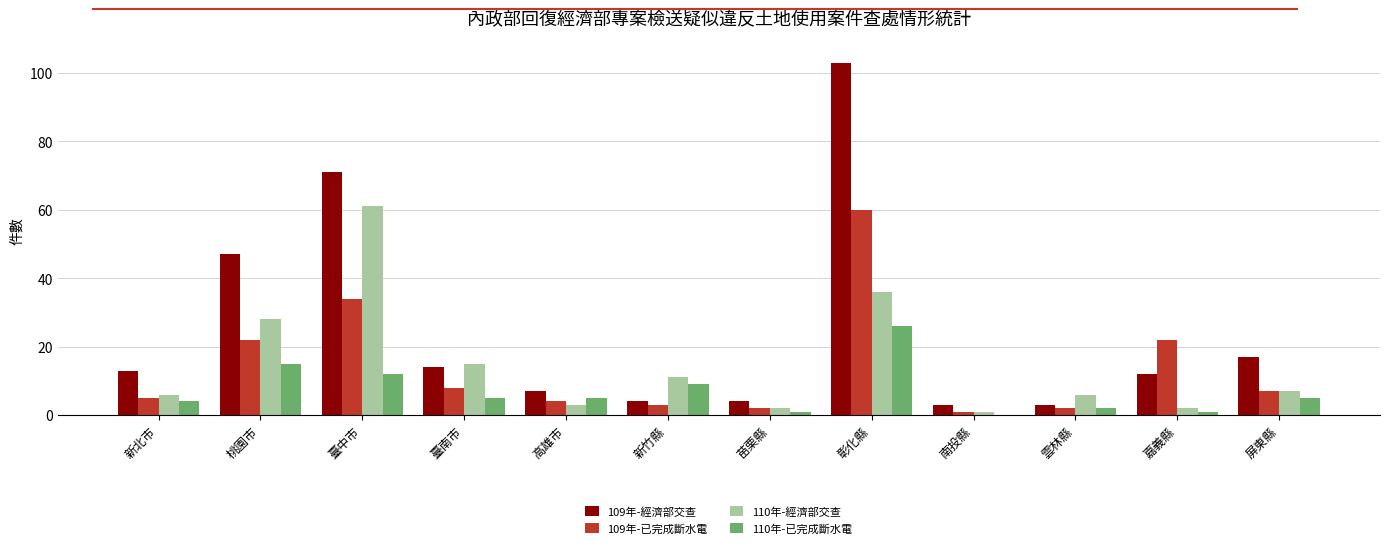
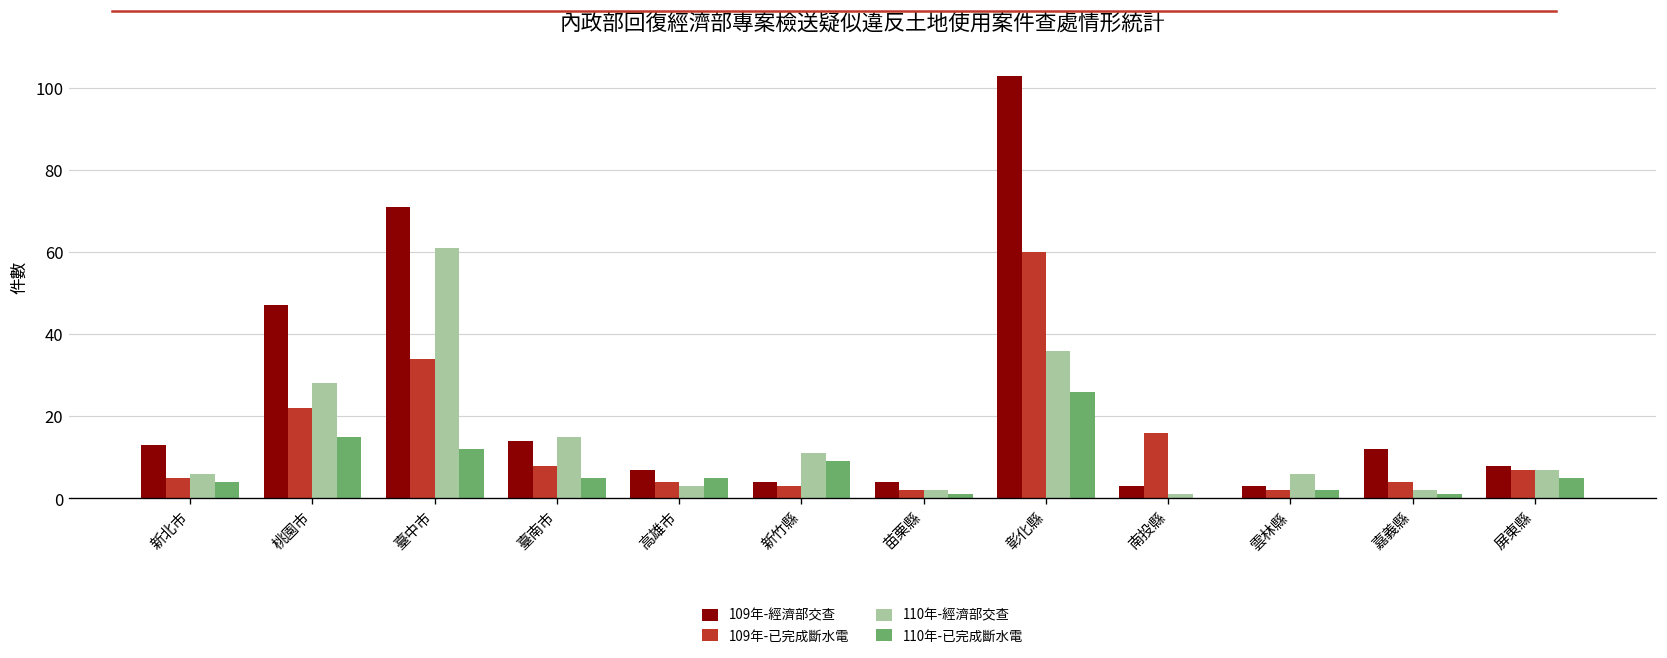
  {
    "109年-經濟部交查": {
      "新北市": 13,
      "桃園市": 47,
      "臺中市": 71,
      "臺南市": 14,
      "高雄市": 7,
      "新竹縣": 4,
      "苗栗縣": 4,
      "彰化縣": 103,
      "南投縣": 3,
      "雲林縣": 3,
      "嘉義縣": 12,
-     "屏東縣": 17
+     "屏東縣": 8
    },
    "109年-已完成斷水電": {
      "新北市": 5,
      "桃園市": 22,
      "臺中市": 34,
      "臺南市": 8,
      "高雄市": 4,
      "新竹縣": 3,
      "苗栗縣": 2,
      "彰化縣": 60,
-     "南投縣": 1,
+     "南投縣": 16,
      "雲林縣": 2,
-     "嘉義縣": 22,
+     "嘉義縣": 4,
      "屏東縣": 7
    },
    "110年-經濟部交查": {
      "新北市": 6,
      "桃園市": 28,
      "臺中市": 61,
      "臺南市": 15,
      "高雄市": 3,
      "新竹縣": 11,
      "苗栗縣": 2,
      "彰化縣": 36,
      "南投縣": 1,
      "雲林縣": 6,
      "嘉義縣": 2,
      "屏東縣": 7
    },
    "110年-已完成斷水電": {
      "新北市": 4,
      "桃園市": 15,
      "臺中市": 12,
      "臺南市": 5,
      "高雄市": 5,
      "新竹縣": 9,
      "苗栗縣": 1,
      "彰化縣": 26,
      "南投縣": 0,
      "雲林縣": 2,
      "嘉義縣": 1,
      "屏東縣": 5
    }
  }
